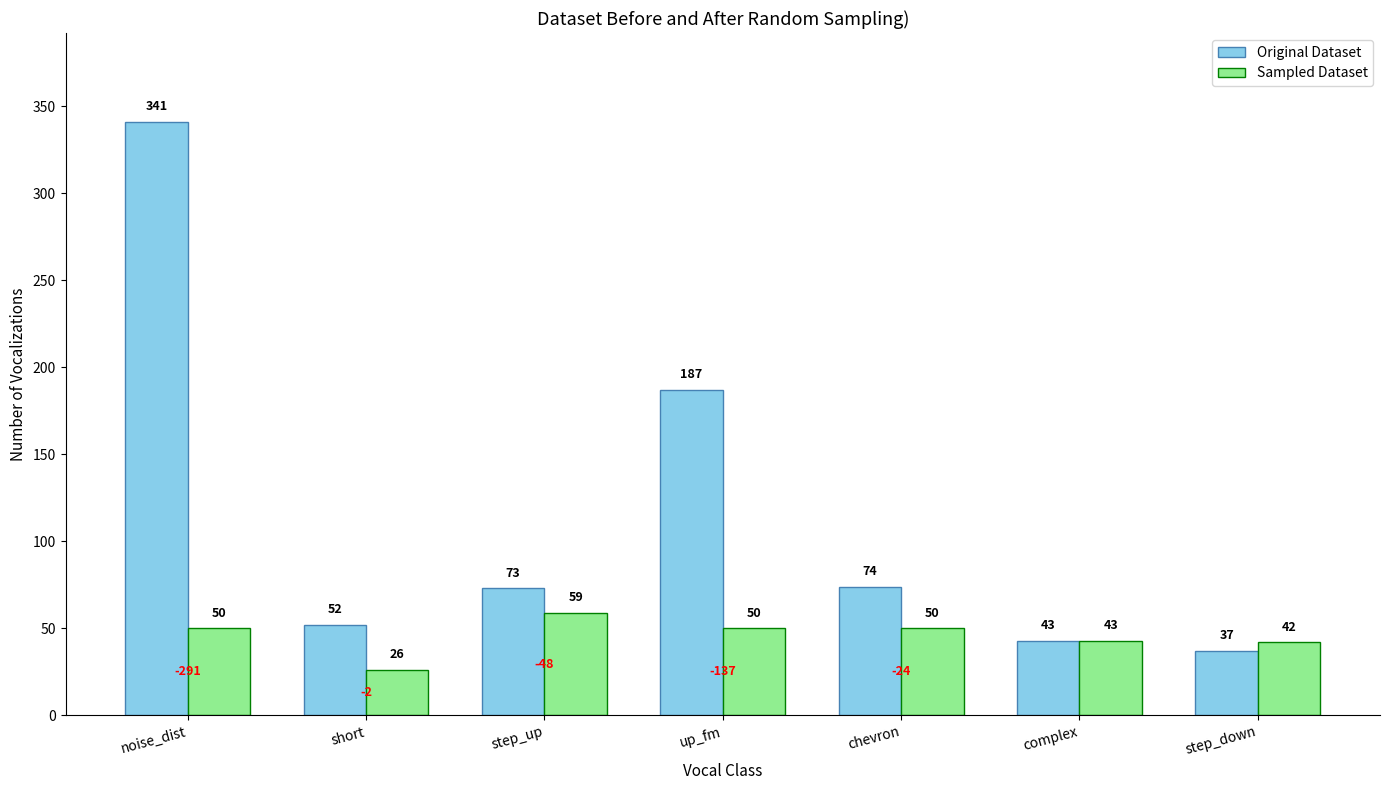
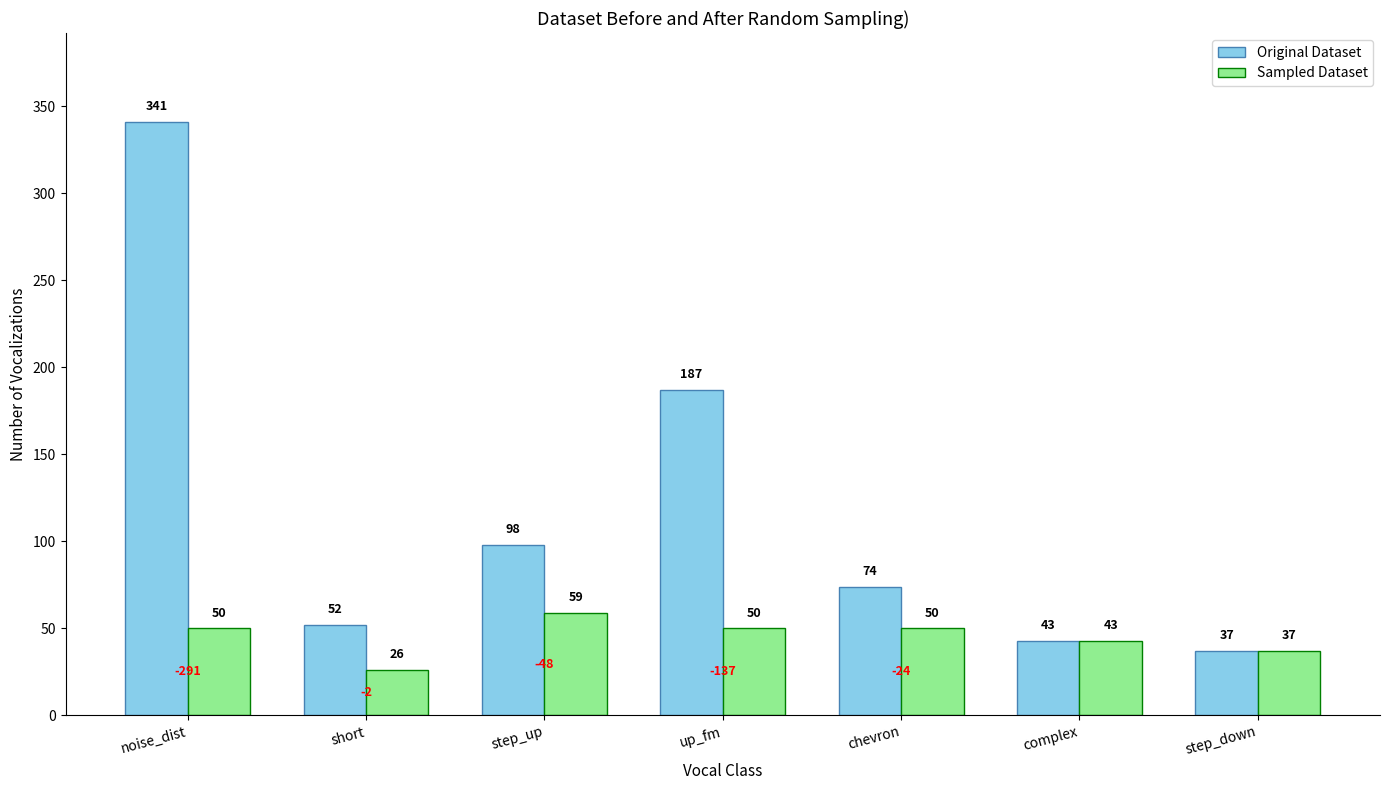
  {
    "Original Dataset": {
      "noise_dist": 341,
      "short": 52,
-     "step_up": 73,
+     "step_up": 98,
      "up_fm": 187,
      "chevron": 74,
      "complex": 43,
      "step_down": 37
    },
    "Sampled Dataset": {
      "noise_dist": 50,
      "short": 26,
      "step_up": 59,
      "up_fm": 50,
      "chevron": 50,
      "complex": 43,
-     "step_down": 42
+     "step_down": 37
    }
  }
